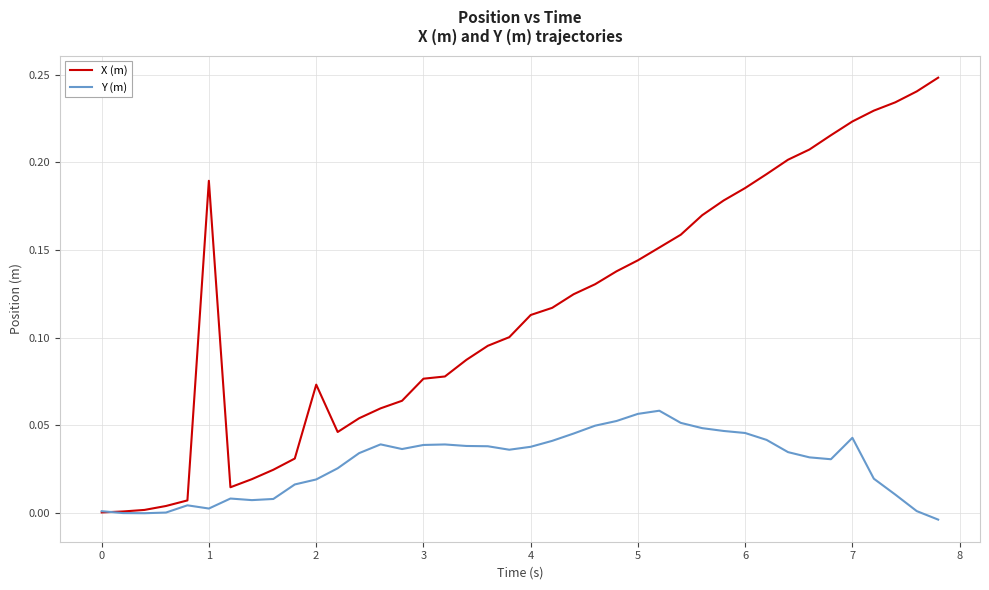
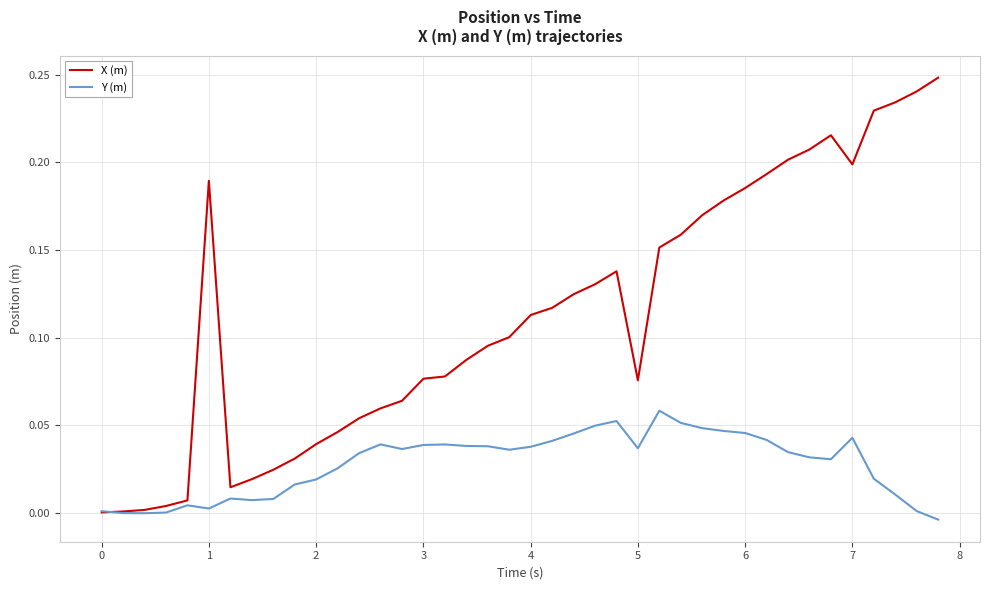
  {
    "X (m)": {
      "1": 0.190,
-     "2": 0.073,
+     "2": 0.039,
      "3": 0.077,
      "4": 0.113,
-     "5": 0.144,
+     "5": 0.076,
      "6": 0.185,
-     "7": 0.223
+     "7": 0.199
    },
    "Y (m)": {
      "1": 0.003,
      "2": 0.019,
      "3": 0.039,
      "4": 0.038,
-     "5": 0.057,
+     "5": 0.037,
      "6": 0.046,
      "7": 0.043
    }
  }
